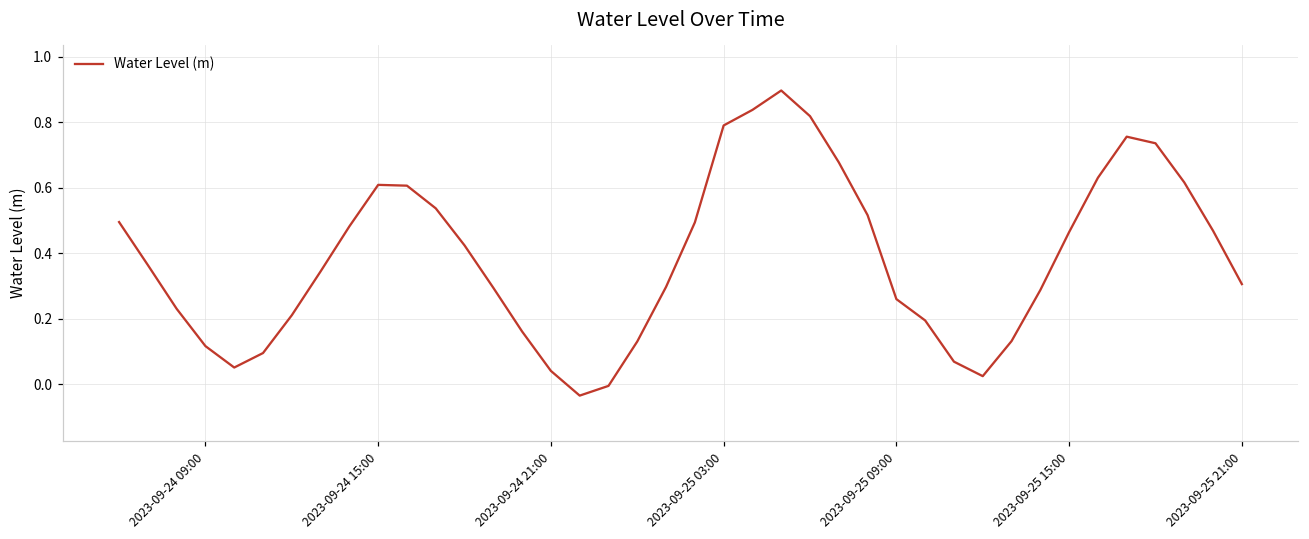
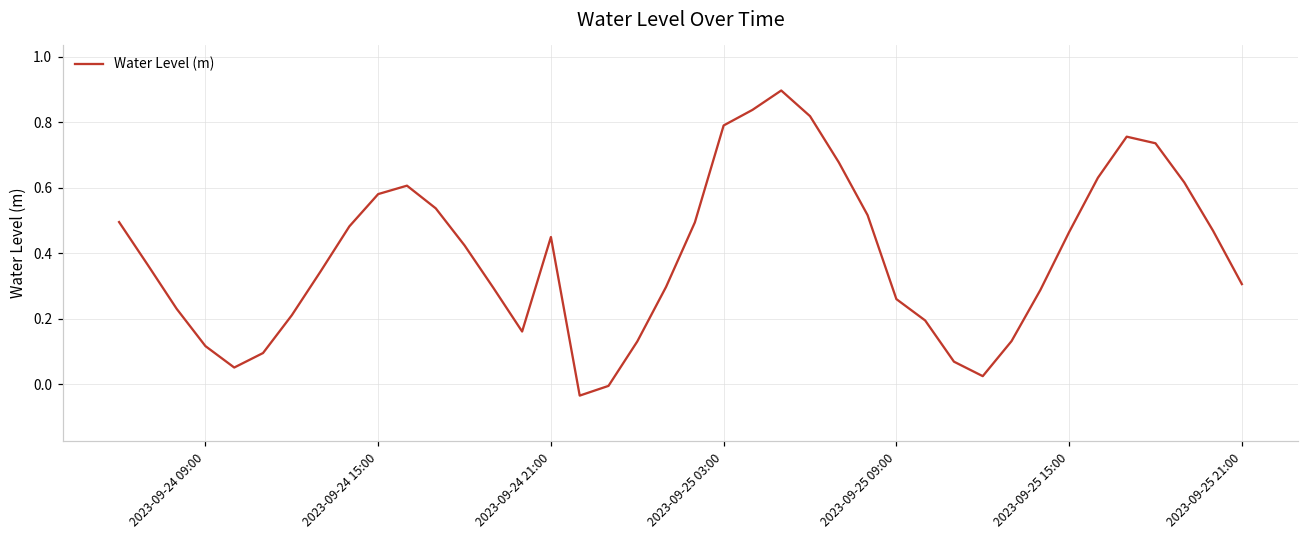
  {
    "2023-09-24 09:00": 0.12,
-   "2023-09-24 15:00": 0.61,
-   "2023-09-24 21:00": 0.04,
+   "2023-09-24 15:00": 0.58,
+   "2023-09-24 21:00": 0.45,
    "2023-09-25 03:00": 0.79,
    "2023-09-25 09:00": 0.26,
    "2023-09-25 15:00": 0.46,
    "2023-09-25 21:00": 0.31
  }
